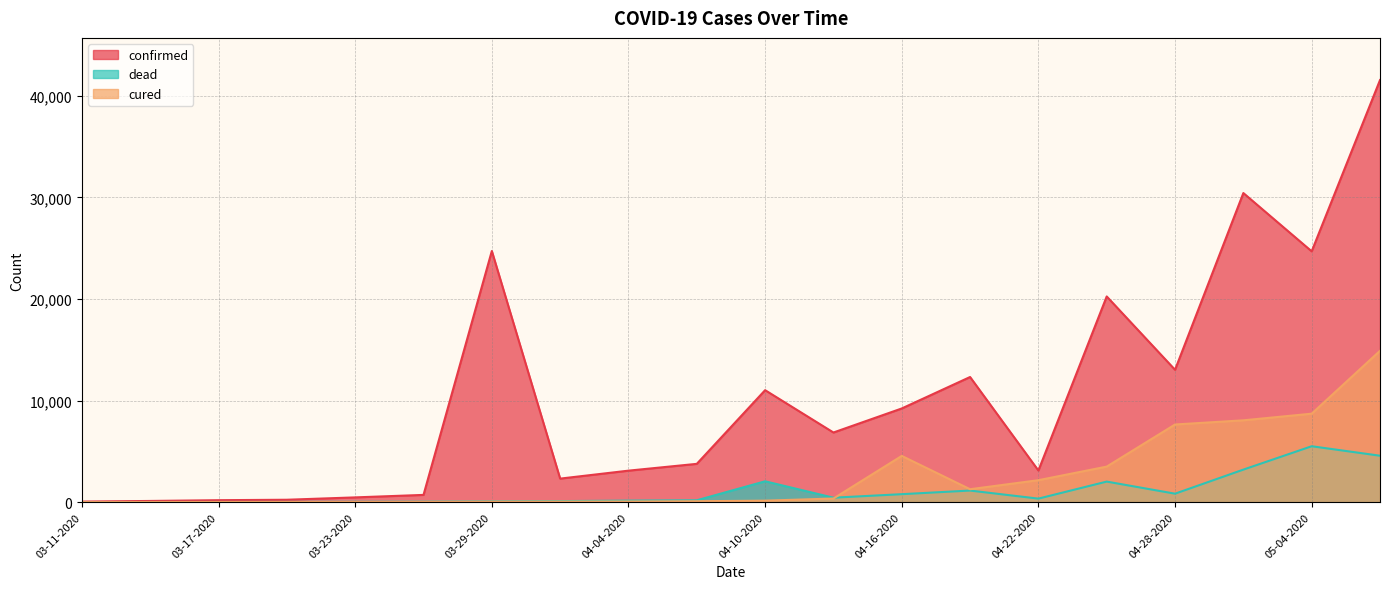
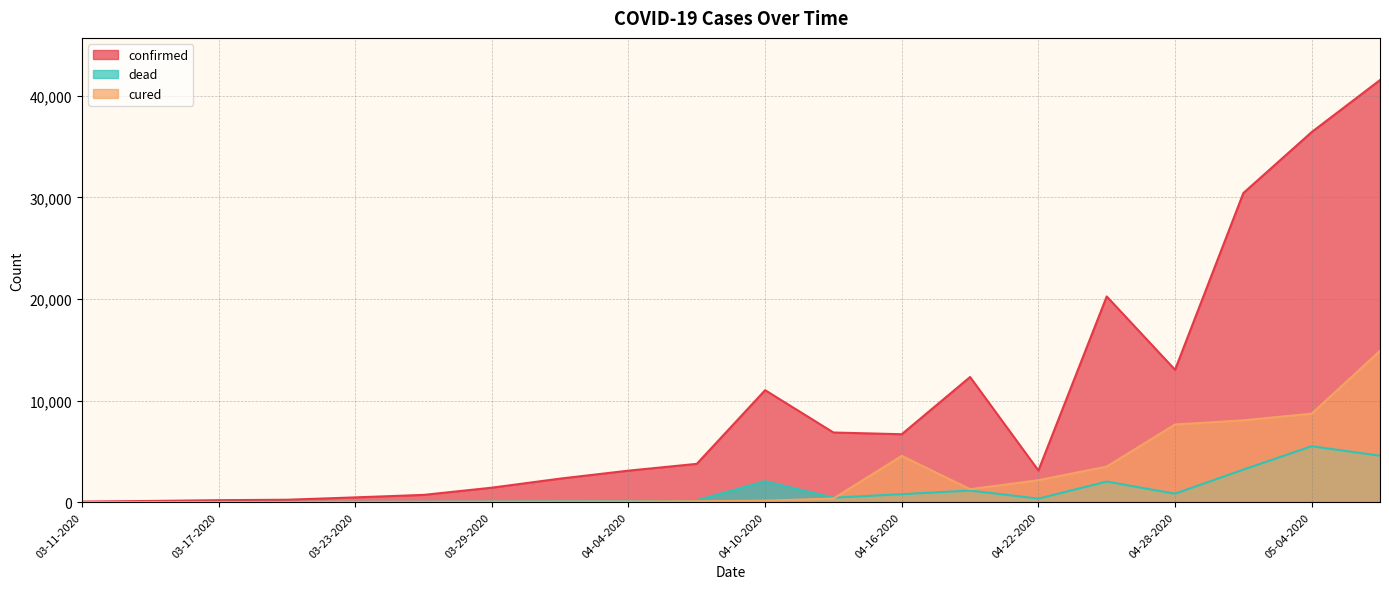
  {
    "confirmed": {
      "03-23-2020": "500",
-     "03-29-2020": "24,700",
+     "03-29-2020": "1,400",
      "04-04-2020": "3,100",
      "04-10-2020": "11,000",
-     "04-16-2020": "9,200",
+     "04-16-2020": "6,700",
      "04-22-2020": "3,100",
      "04-28-2020": "13,000",
-     "05-04-2020": "24,700"
+     "05-04-2020": "36,400"
    },
    "dead": {
      "04-10-2020": "2,000",
      "04-16-2020": "800",
      "04-22-2020": "300",
      "04-28-2020": "800",
      "05-04-2020": "5,500"
    },
    "cured": {
      "04-10-2020": "100",
      "04-16-2020": "4,500",
      "04-22-2020": "2,200",
      "04-28-2020": "7,600",
      "05-04-2020": "8,700"
    }
  }
